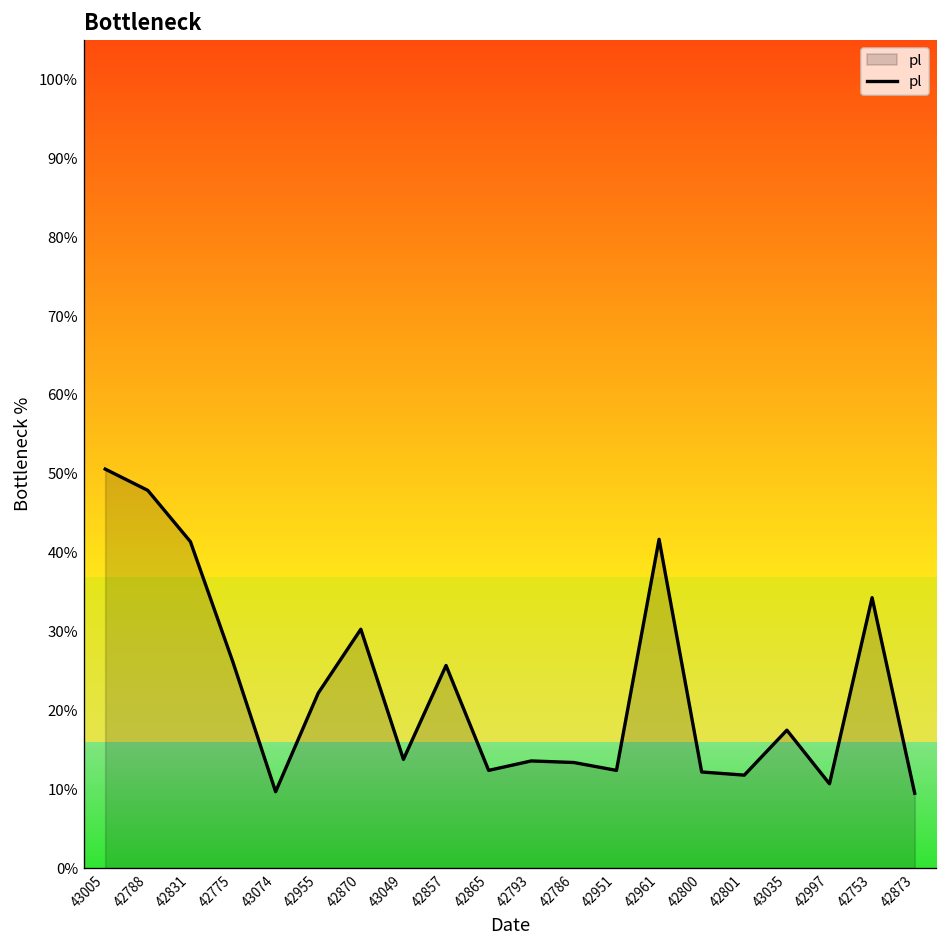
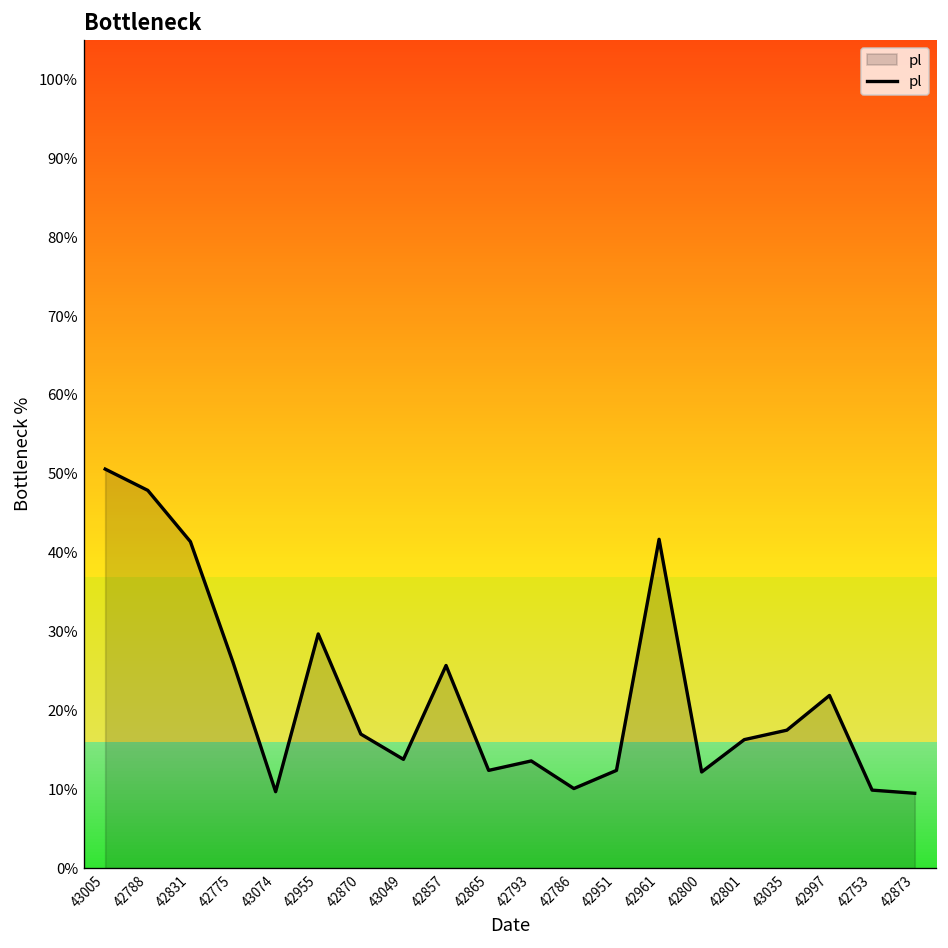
  {
    "43005": "51%",
    "42788": "48%",
    "42831": "41%",
    "42775": "26%",
    "43074": "10%",
-   "42955": "22%",
-   "42870": "30%",
+   "42955": "30%",
+   "42870": "17%",
    "43049": "14%",
    "42857": "26%",
    "42865": "12%",
    "42793": "14%",
-   "42786": "13%",
+   "42786": "10%",
    "42951": "12%",
    "42961": "42%",
    "42800": "12%",
-   "42801": "12%",
+   "42801": "16%",
    "43035": "18%",
-   "42997": "11%",
-   "42753": "34%",
+   "42997": "22%",
+   "42753": "10%",
    "42873": "10%"
  }
